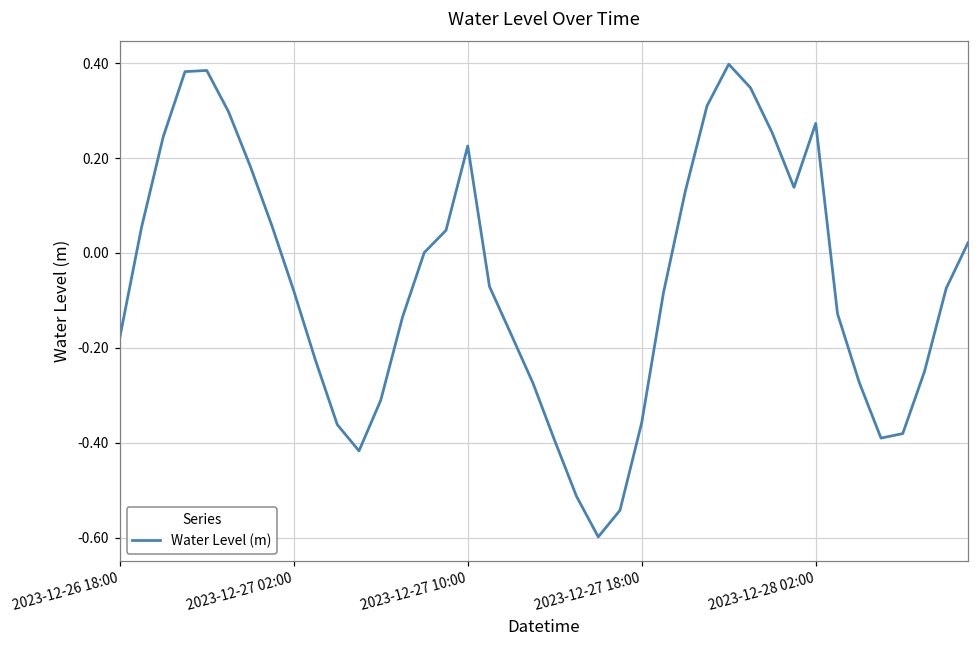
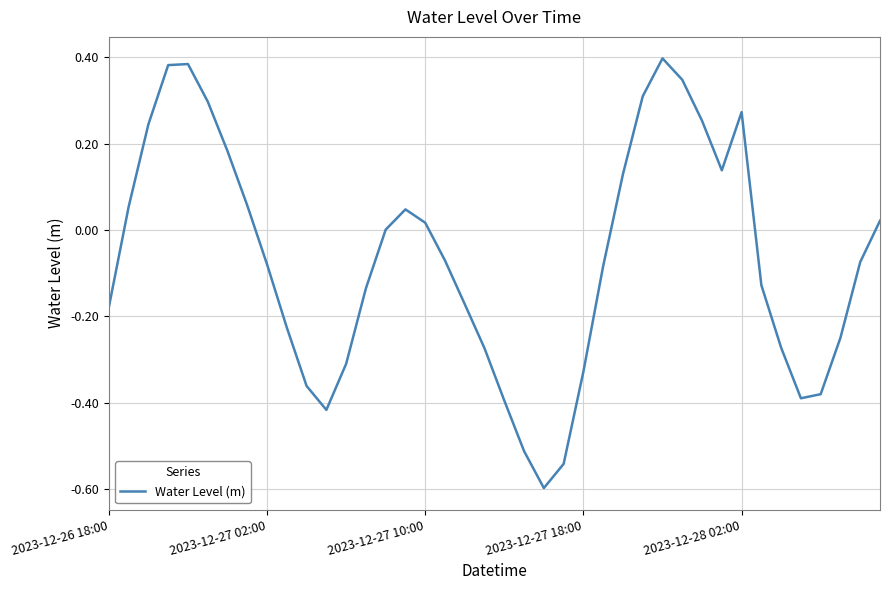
  {
    "2023-12-26 18:00": -0.18,
    "2023-12-27 02:00": -0.08,
-   "2023-12-27 10:00": 0.23,
-   "2023-12-27 18:00": -0.36,
+   "2023-12-27 10:00": 0.02,
+   "2023-12-27 18:00": -0.33,
    "2023-12-28 02:00": 0.27
  }
